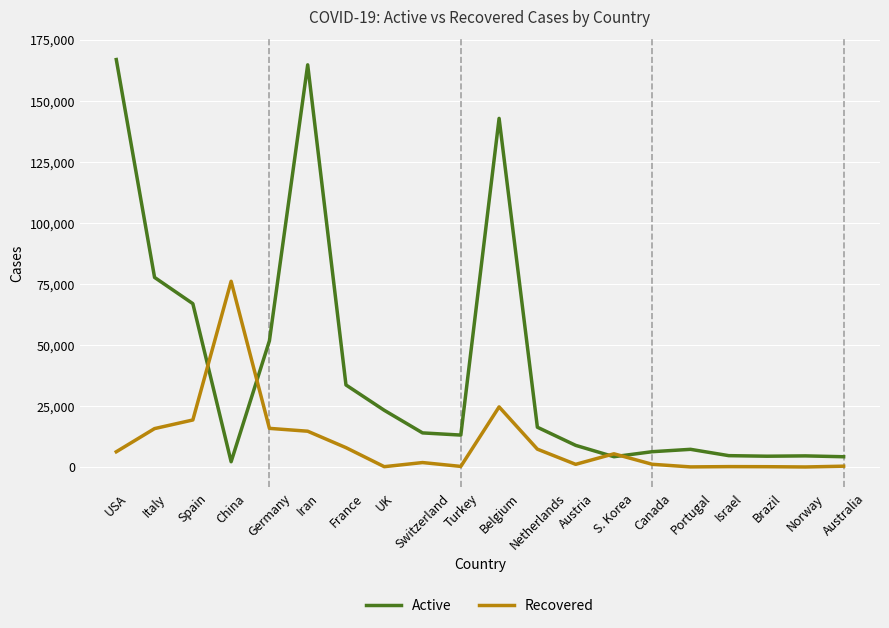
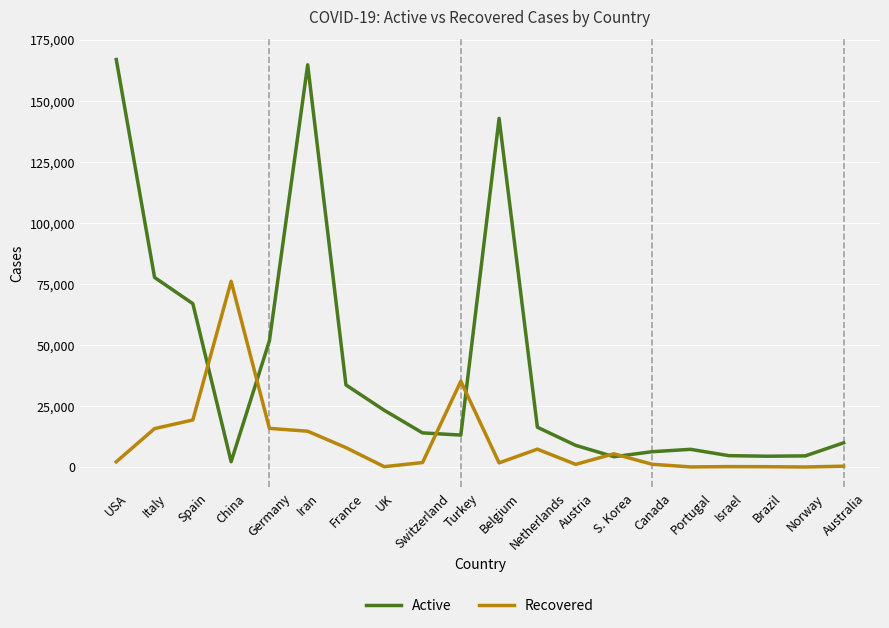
  {
    "Active": {
      "USA": "167,000",
      "Italy": "78,000",
      "Spain": "67,000",
      "China": "2,000",
      "Germany": "52,000",
      "Iran": "165,000",
      "France": "34,000",
      "UK": "23,000",
      "Switzerland": "14,000",
      "Turkey": "13,000",
      "Belgium": "143,000",
      "Netherlands": "16,000",
      "Austria": "9,000",
      "S. Korea": "4,000",
      "Canada": "6,000",
      "Portugal": "7,000",
      "Israel": "5,000",
      "Brazil": "4,000",
      "Norway": "5,000",
-     "Australia": "4,000"
+     "Australia": "10,000"
    },
    "Recovered": {
-     "USA": "6,000",
+     "USA": "2,000",
      "Italy": "16,000",
      "Spain": "19,000",
      "China": "76,000",
      "Germany": "16,000",
      "Iran": "15,000",
      "France": "8,000",
      "UK": "0",
      "Switzerland": "2,000",
-     "Turkey": "0",
-     "Belgium": "25,000",
+     "Turkey": "35,000",
+     "Belgium": "2,000",
      "Netherlands": "7,000",
      "Austria": "1,000",
      "S. Korea": "5,000",
      "Canada": "1,000",
      "Portugal": "0",
      "Israel": "0",
      "Brazil": "0",
      "Norway": "0",
      "Australia": "0"
    }
  }
